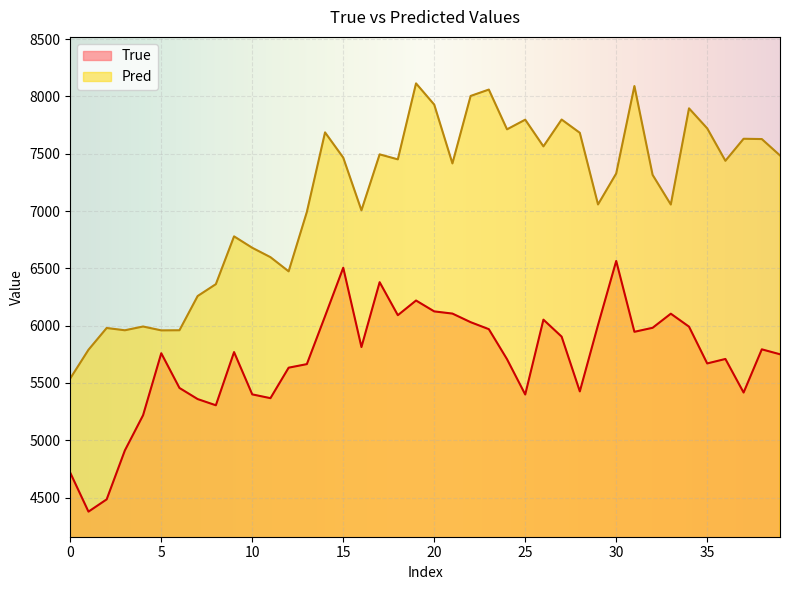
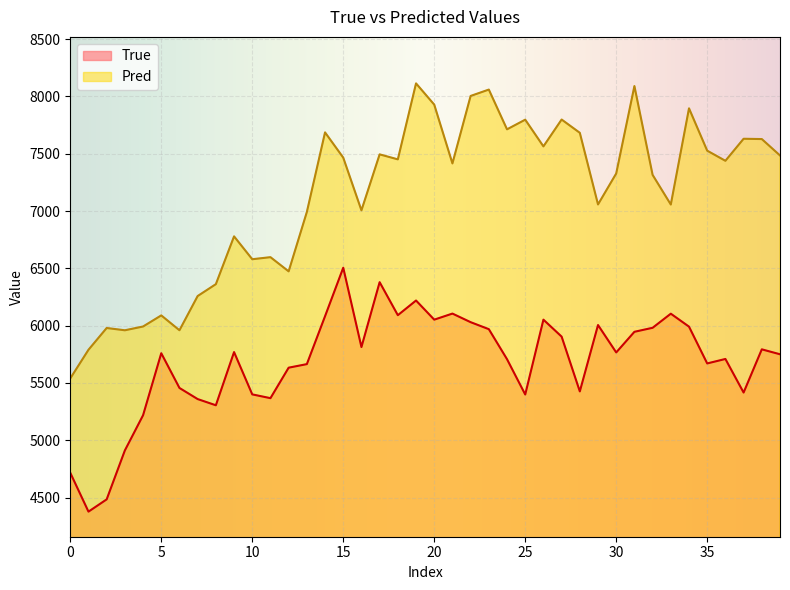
  {
    "True": {
      "0": 4720,
      "5": 5760,
      "10": 5400,
      "15": 6510,
-     "20": 6120,
+     "20": 6050,
      "25": 5400,
-     "30": 6560,
+     "30": 5770,
      "35": 5670
    },
    "Pred": {
      "0": 5540,
-     "5": 5960,
-     "10": 6680,
+     "5": 6090,
+     "10": 6580,
      "15": 7470,
      "20": 7930,
      "25": 7800,
      "30": 7330,
-     "35": 7720
+     "35": 7530
    }
  }
